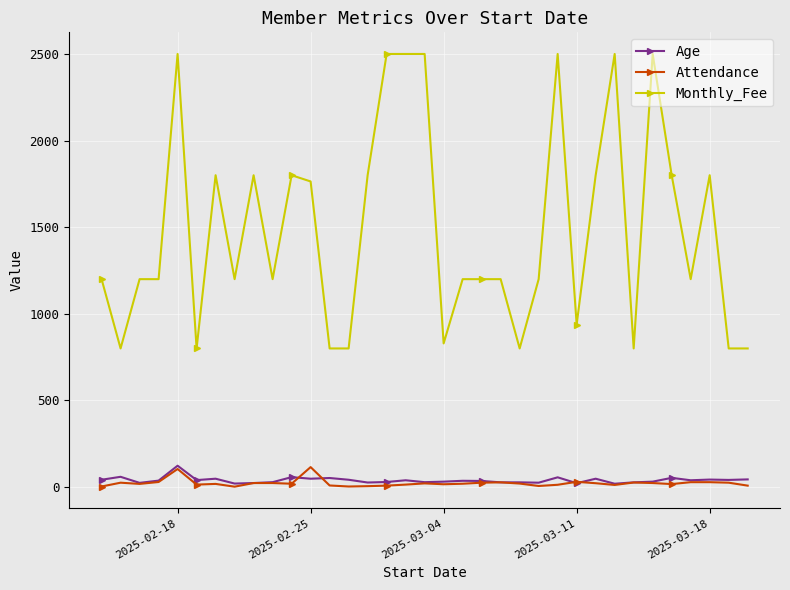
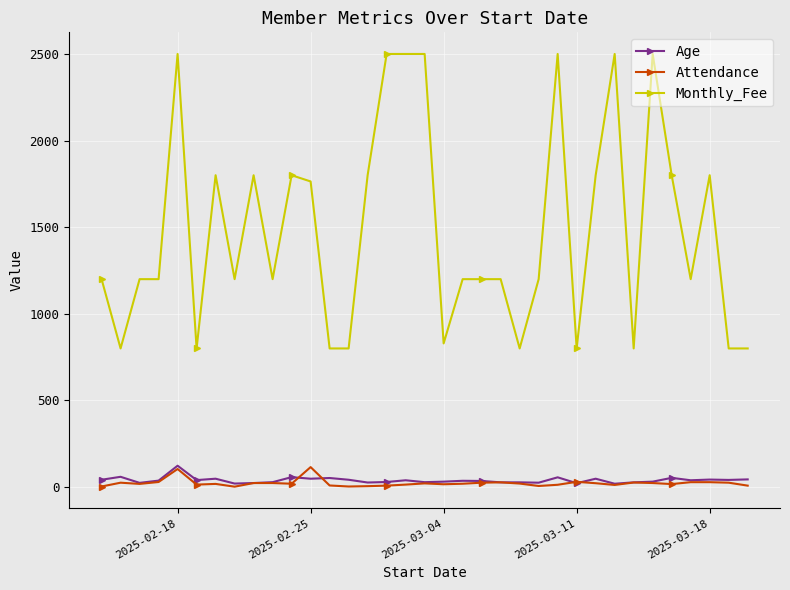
  {
    "Age": {
      "2025-02-18": 120,
      "2025-02-25": 50,
      "2025-03-04": 30,
      "2025-03-18": 40
    },
    "Attendance": {
      "2025-02-18": 100,
      "2025-02-25": 120,
      "2025-03-04": 20,
      "2025-03-18": 30
    },
    "Monthly_Fee": {
      "2025-02-18": 2500,
      "2025-02-25": 1760,
      "2025-03-04": 830,
-     "2025-03-11": 940,
+     "2025-03-11": 800,
      "2025-03-18": 1800
    }
  }
